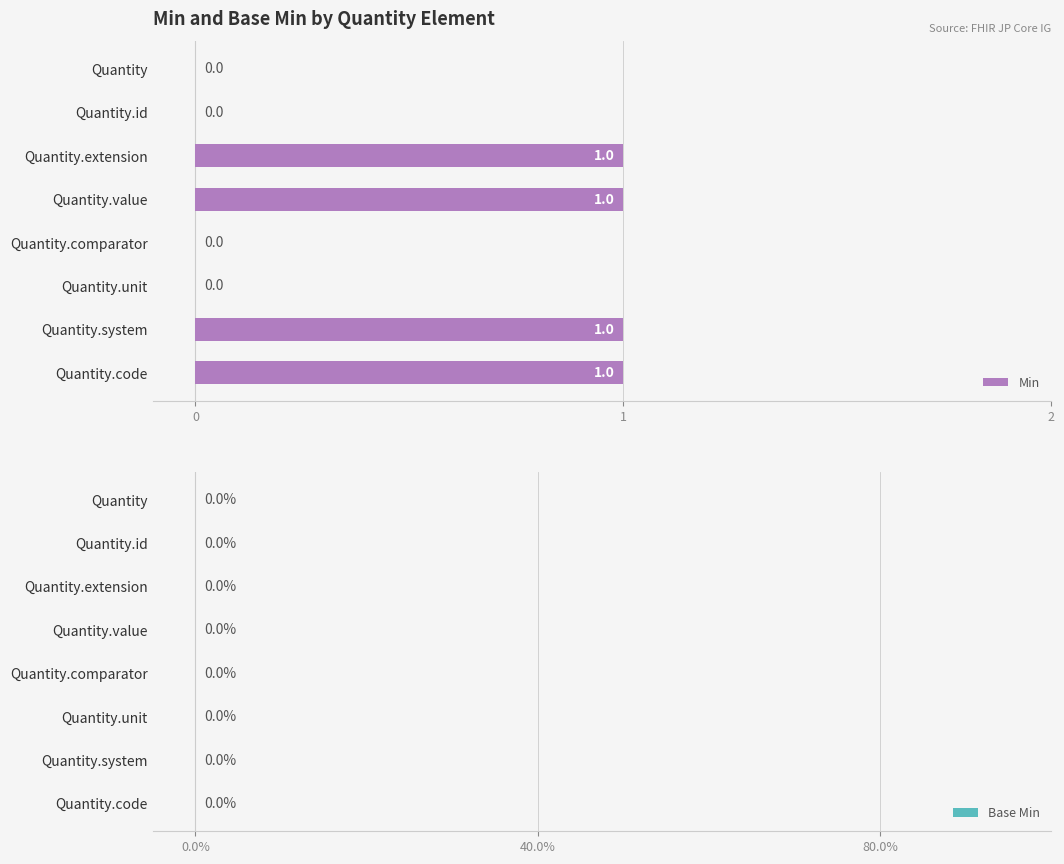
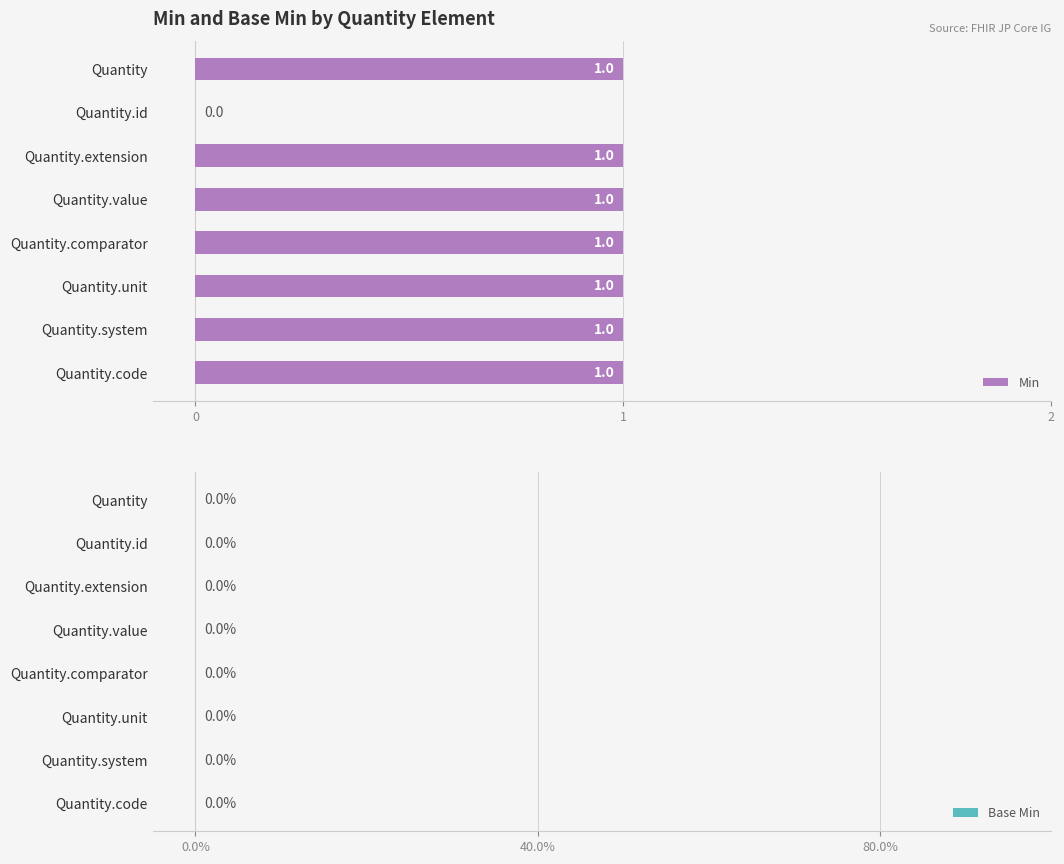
  {
    "Min and Base Min by Quantity Element": {
-     "Quantity": 0.0,
+     "Quantity": 1.0,
      "Quantity.id": 0.0,
      "Quantity.extension": 1.0,
      "Quantity.value": 1.0,
-     "Quantity.comparator": 0.0,
-     "Quantity.unit": 0.0,
+     "Quantity.comparator": 1.0,
+     "Quantity.unit": 1.0,
      "Quantity.system": 1.0,
      "Quantity.code": 1.0
    }
  }
